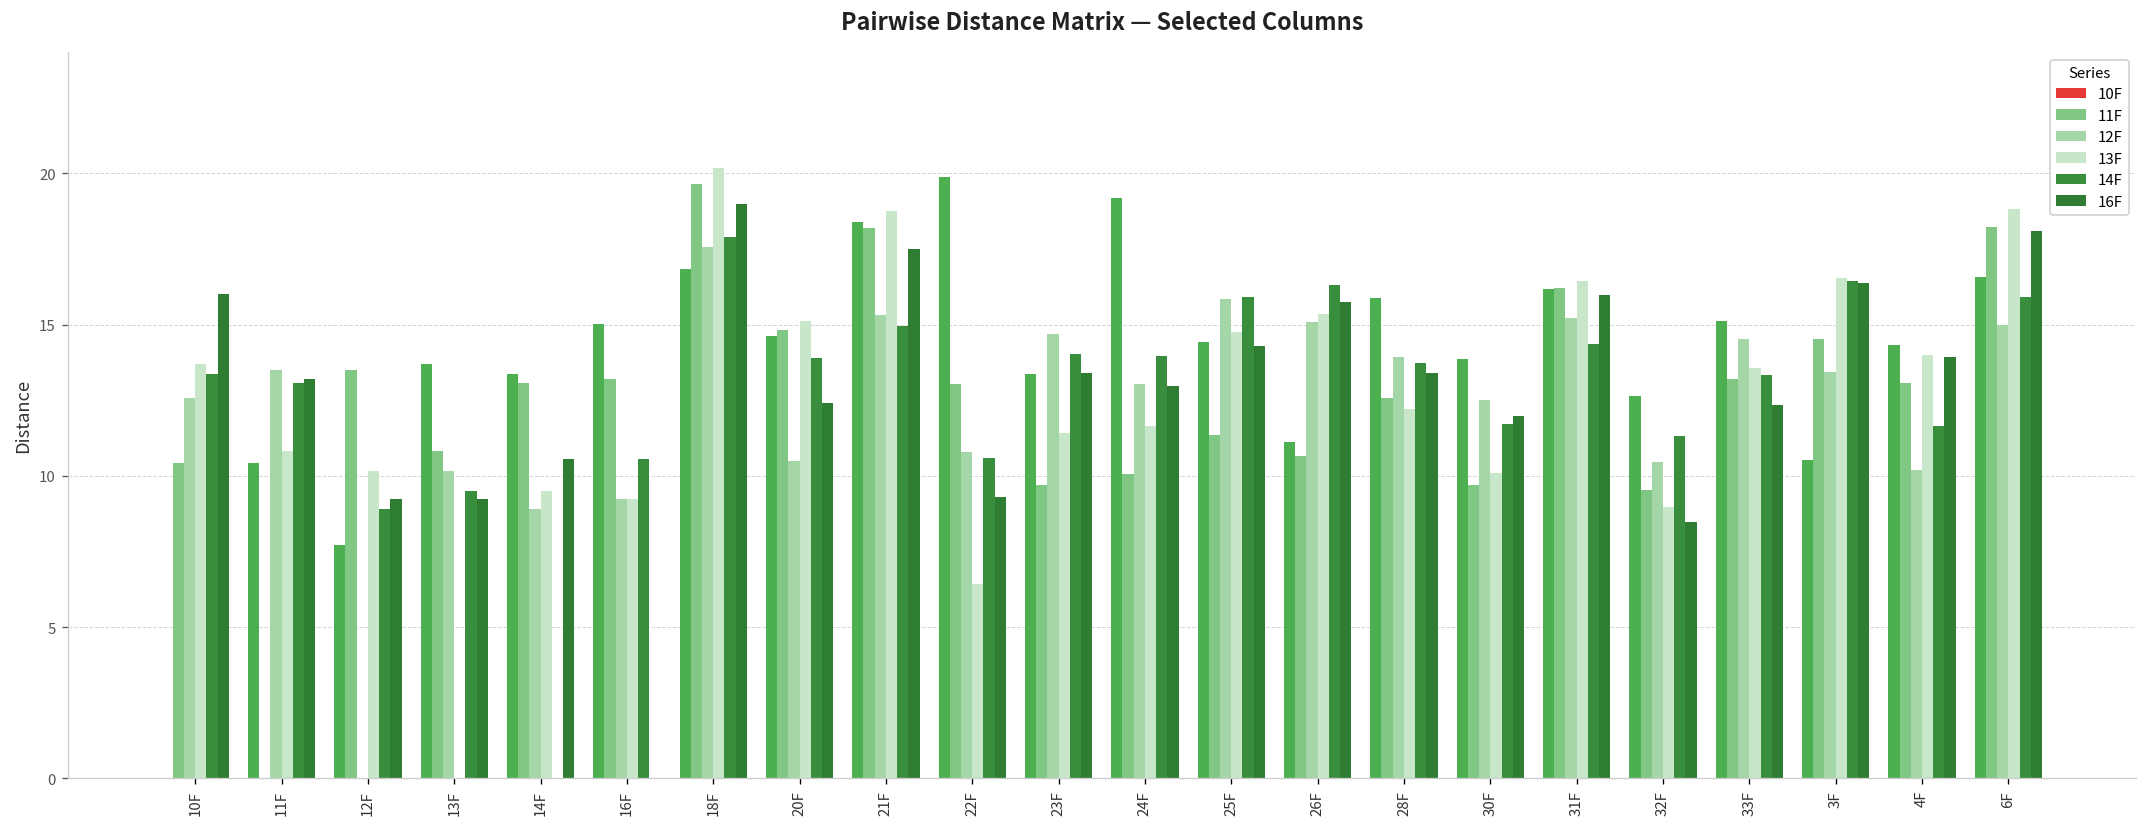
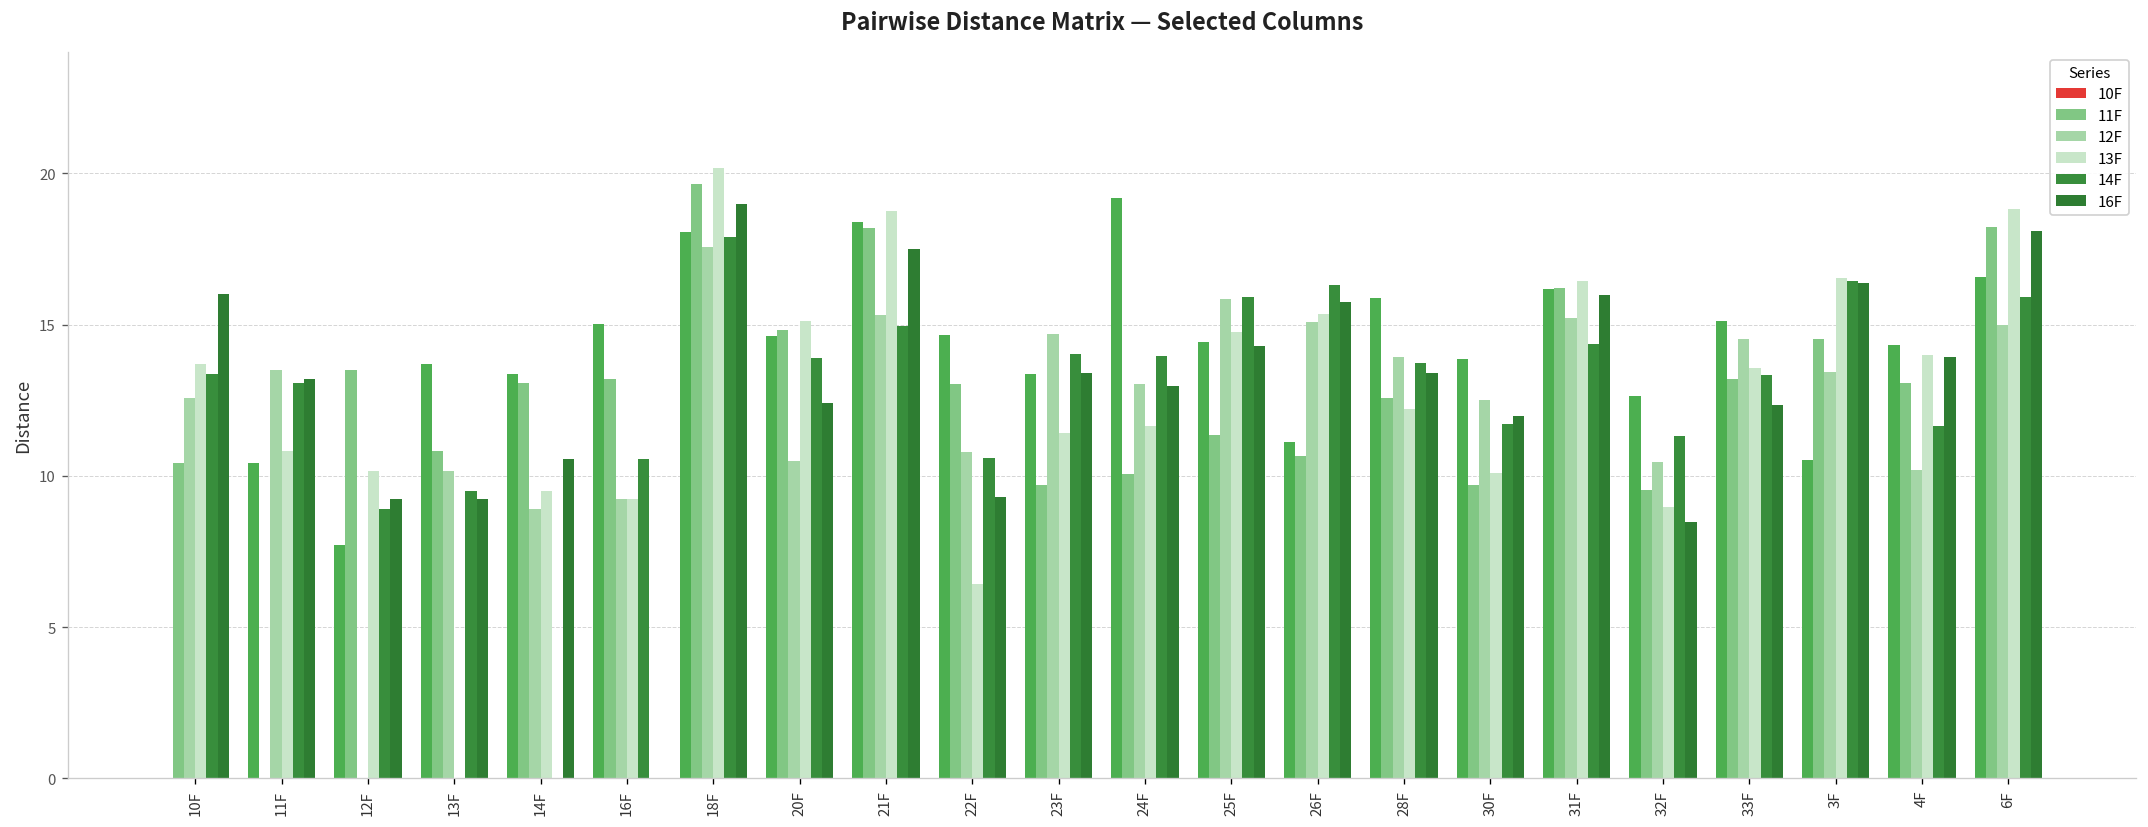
  {
    "10F": {
      "10F": 0.0,
      "11F": 10.4,
      "12F": 7.7,
      "13F": 13.7,
      "14F": 13.4,
      "16F": 15.0,
-     "18F": 16.8,
+     "18F": 18.1,
      "20F": 14.6,
      "21F": 18.4,
-     "22F": 19.9,
+     "22F": 14.7,
      "23F": 13.4,
      "24F": 19.2,
      "25F": 14.4,
      "26F": 11.1,
      "28F": 15.9,
      "30F": 13.8,
      "31F": 16.2,
      "32F": 12.7,
      "33F": 15.1,
      "3F": 10.5,
      "4F": 14.3,
      "6F": 16.6
    }
  }
